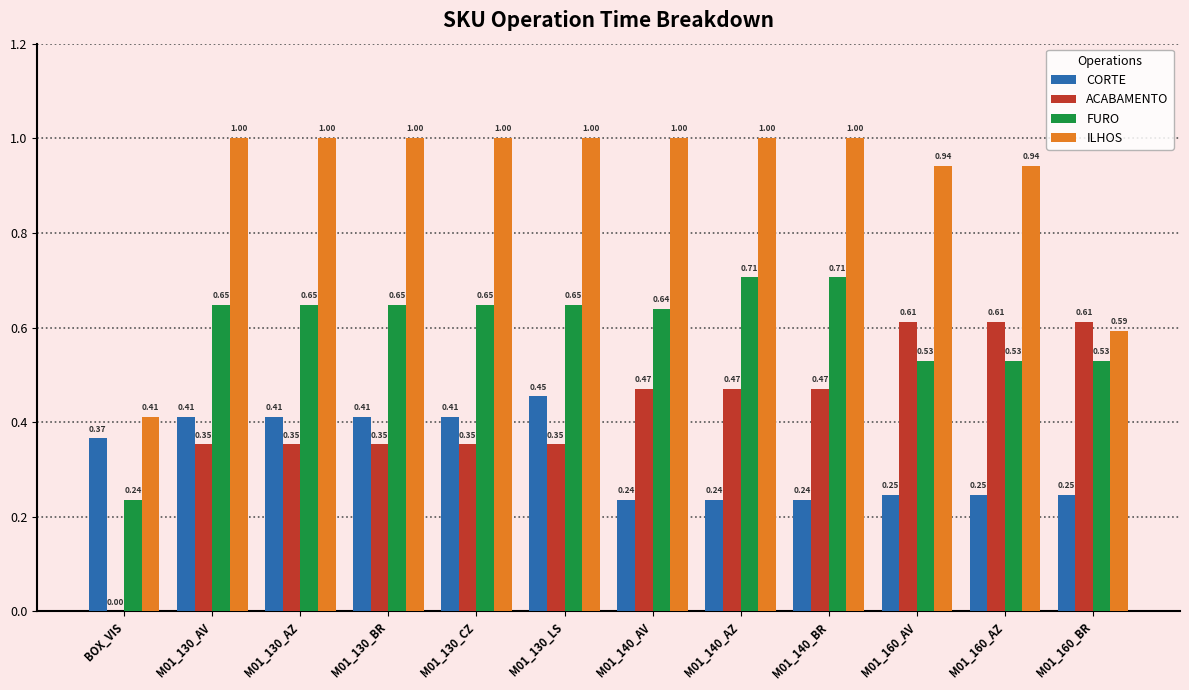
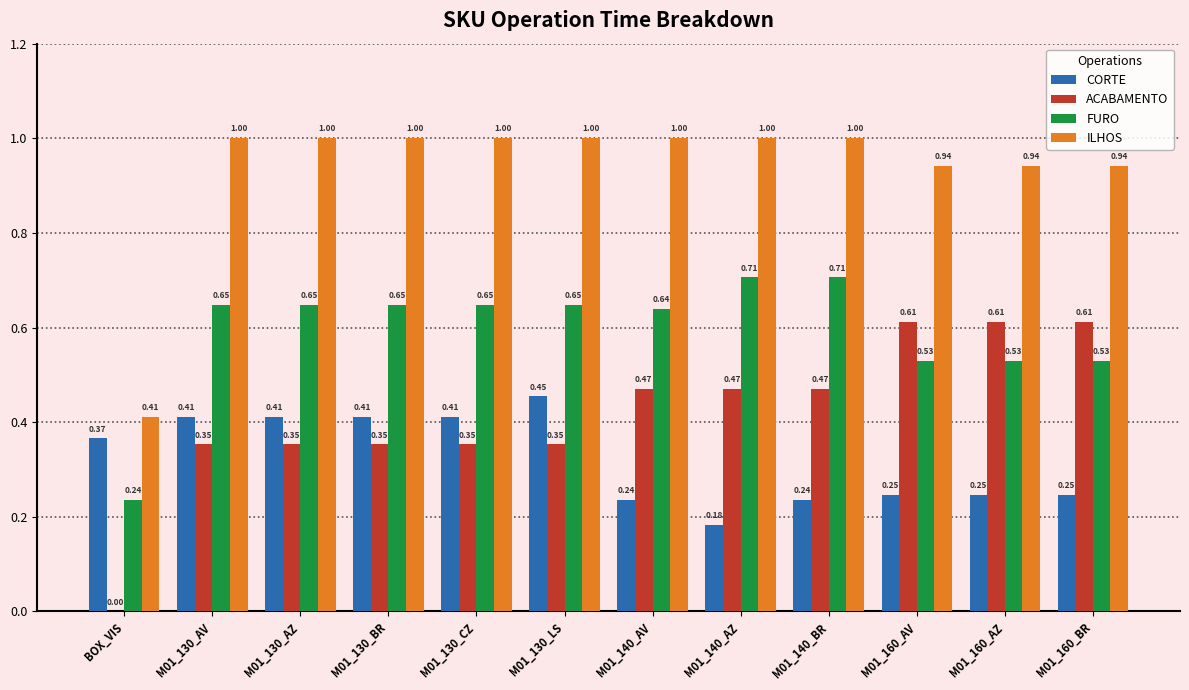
  {
    "CORTE": {
      "BOX_VIS": 0.37,
      "M01_130_AV": 0.41,
      "M01_130_AZ": 0.41,
      "M01_130_BR": 0.41,
      "M01_130_CZ": 0.41,
      "M01_130_LS": 0.45,
      "M01_140_AV": 0.24,
-     "M01_140_AZ": 0.24,
+     "M01_140_AZ": 0.18,
      "M01_140_BR": 0.24,
      "M01_160_AV": 0.25,
      "M01_160_AZ": 0.25,
      "M01_160_BR": 0.25
    },
    "ACABAMENTO": {
      "BOX_VIS": 0.00,
      "M01_130_AV": 0.35,
      "M01_130_AZ": 0.35,
      "M01_130_BR": 0.35,
      "M01_130_CZ": 0.35,
      "M01_130_LS": 0.35,
      "M01_140_AV": 0.47,
      "M01_140_AZ": 0.47,
      "M01_140_BR": 0.47,
      "M01_160_AV": 0.61,
      "M01_160_AZ": 0.61,
      "M01_160_BR": 0.61
    },
    "FURO": {
      "BOX_VIS": 0.24,
      "M01_130_AV": 0.65,
      "M01_130_AZ": 0.65,
      "M01_130_BR": 0.65,
      "M01_130_CZ": 0.65,
      "M01_130_LS": 0.65,
      "M01_140_AV": 0.64,
      "M01_140_AZ": 0.71,
      "M01_140_BR": 0.71,
      "M01_160_AV": 0.53,
      "M01_160_AZ": 0.53,
      "M01_160_BR": 0.53
    },
    "ILHOS": {
      "BOX_VIS": 0.41,
      "M01_130_AV": 1.00,
      "M01_130_AZ": 1.00,
      "M01_130_BR": 1.00,
      "M01_130_CZ": 1.00,
      "M01_130_LS": 1.00,
      "M01_140_AV": 1.00,
      "M01_140_AZ": 1.00,
      "M01_140_BR": 1.00,
      "M01_160_AV": 0.94,
      "M01_160_AZ": 0.94,
-     "M01_160_BR": 0.59
+     "M01_160_BR": 0.94
    }
  }
